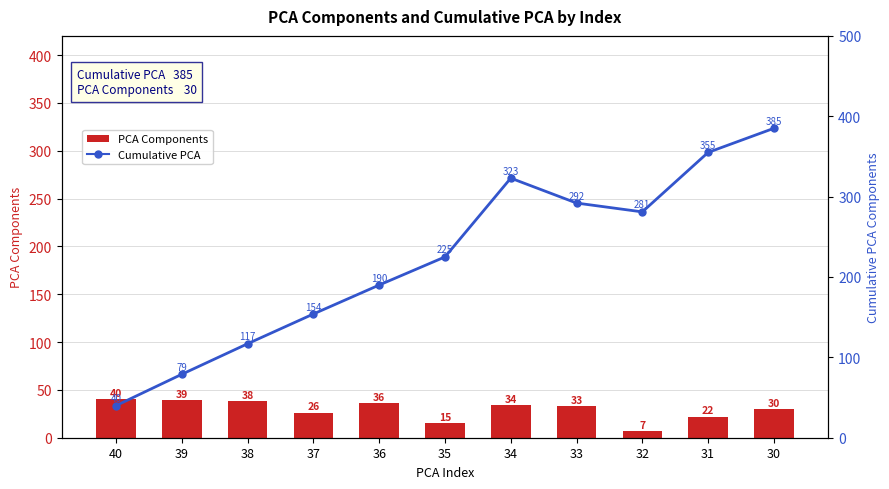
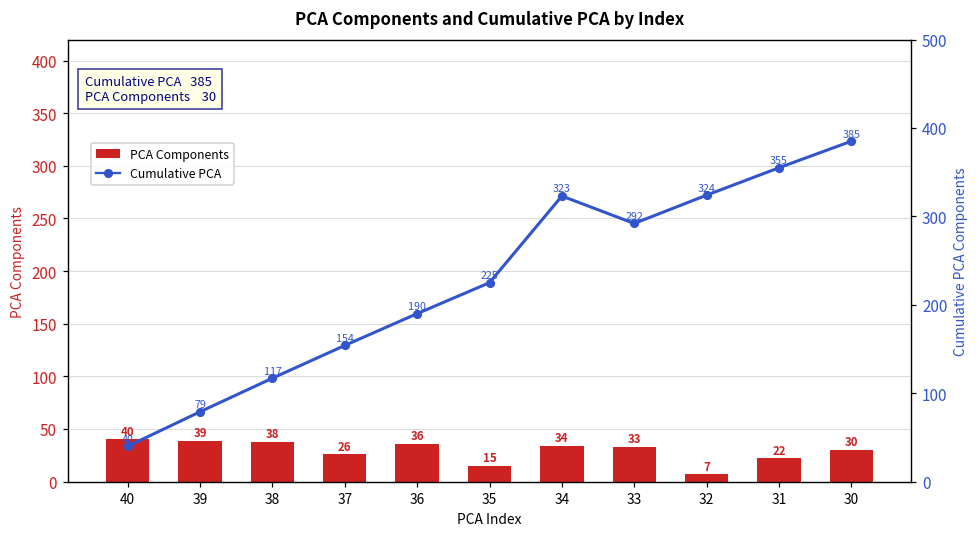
  {
    "PCA Components": {
      "39": 39,
      "38": 38,
      "37": 26,
      "36": 36,
      "35": 15,
      "34": 34,
      "33": 33,
      "32": 7,
      "31": 22,
      "30": 30
    },
    "Cumulative PCA": {
      "39": 79,
      "38": 117,
      "37": 154,
      "36": 190,
      "35": 225,
      "34": 323,
      "33": 292,
-     "32": 281,
+     "32": 324,
      "31": 355,
      "30": 385
    }
  }
